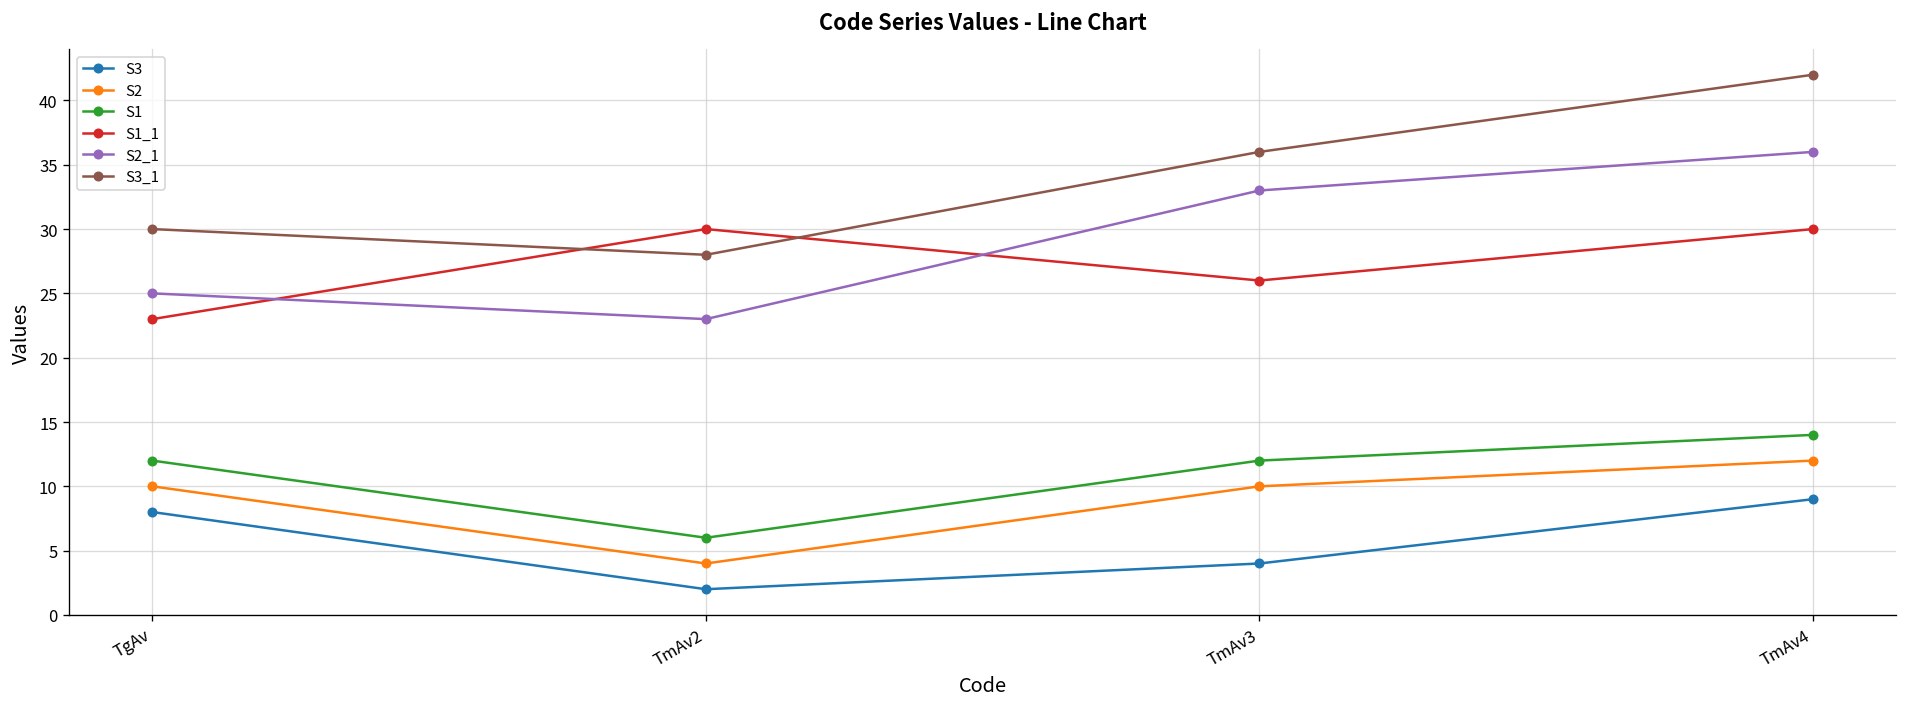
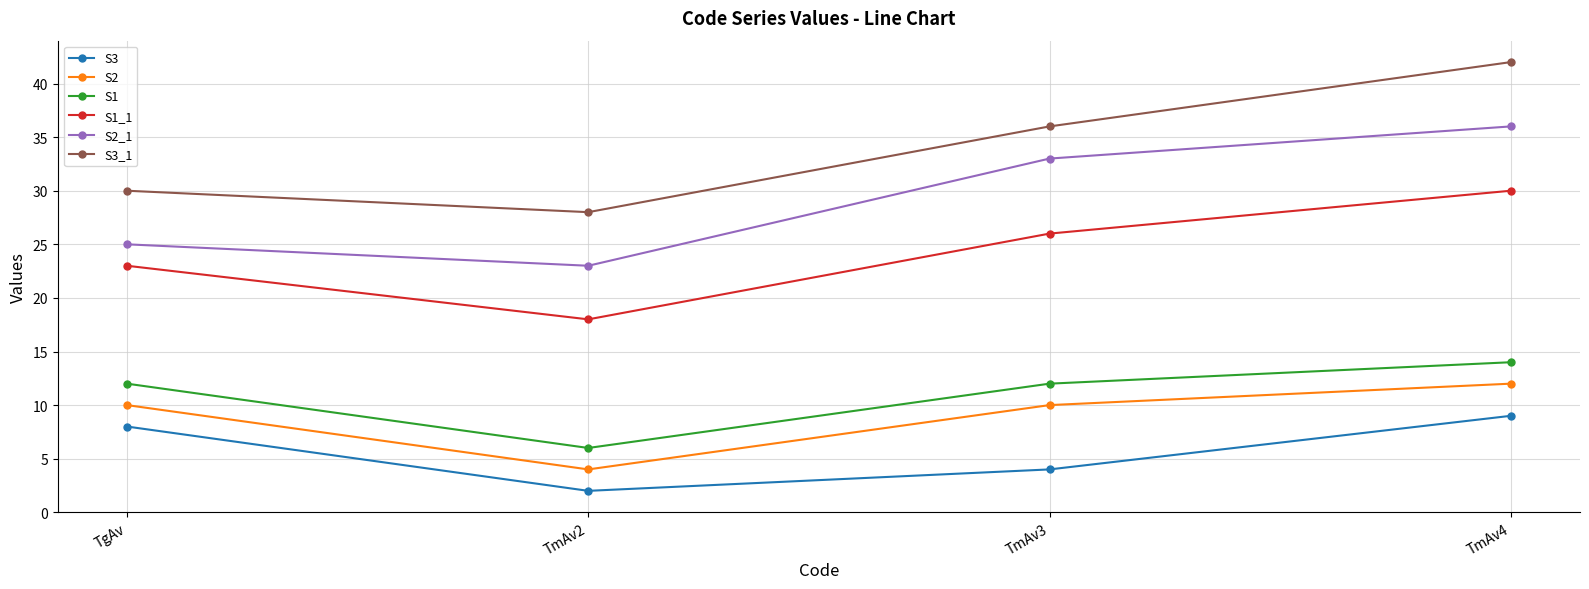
  {
    "S3": {
      "TgAv": 8,
      "TmAv2": 2,
      "TmAv3": 4,
      "TmAv4": 9
    },
    "S2": {
      "TgAv": 10,
      "TmAv2": 4,
      "TmAv3": 10,
      "TmAv4": 12
    },
    "S1": {
      "TgAv": 12,
      "TmAv2": 6,
      "TmAv3": 12,
      "TmAv4": 14
    },
    "S1_1": {
      "TgAv": 23,
-     "TmAv2": 30,
+     "TmAv2": 18,
      "TmAv3": 26,
      "TmAv4": 30
    },
    "S2_1": {
      "TgAv": 25,
      "TmAv2": 23,
      "TmAv3": 33,
      "TmAv4": 36
    },
    "S3_1": {
      "TgAv": 30,
      "TmAv2": 28,
      "TmAv3": 36,
      "TmAv4": 42
    }
  }
